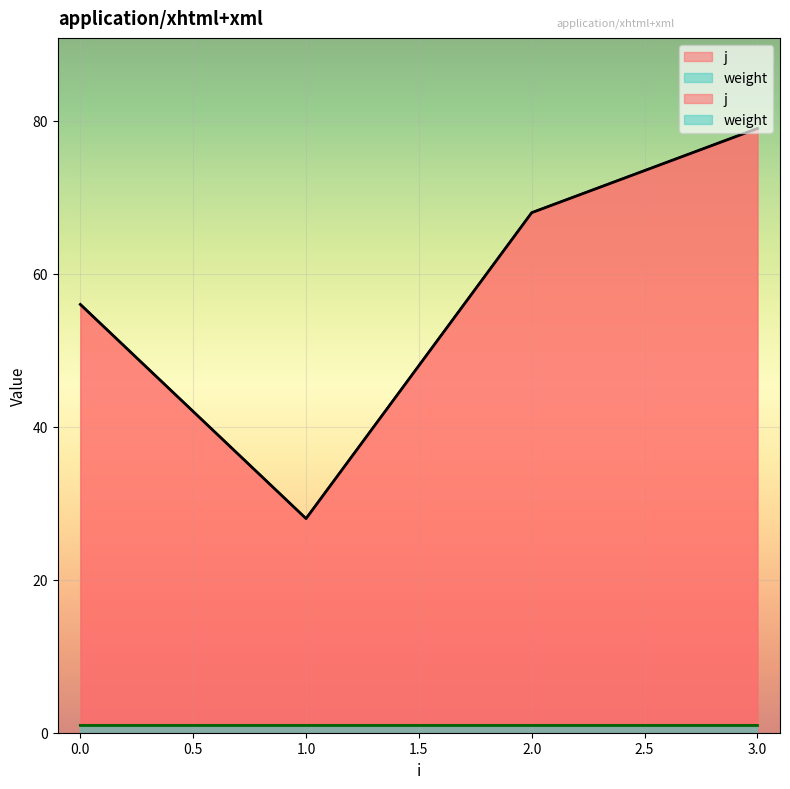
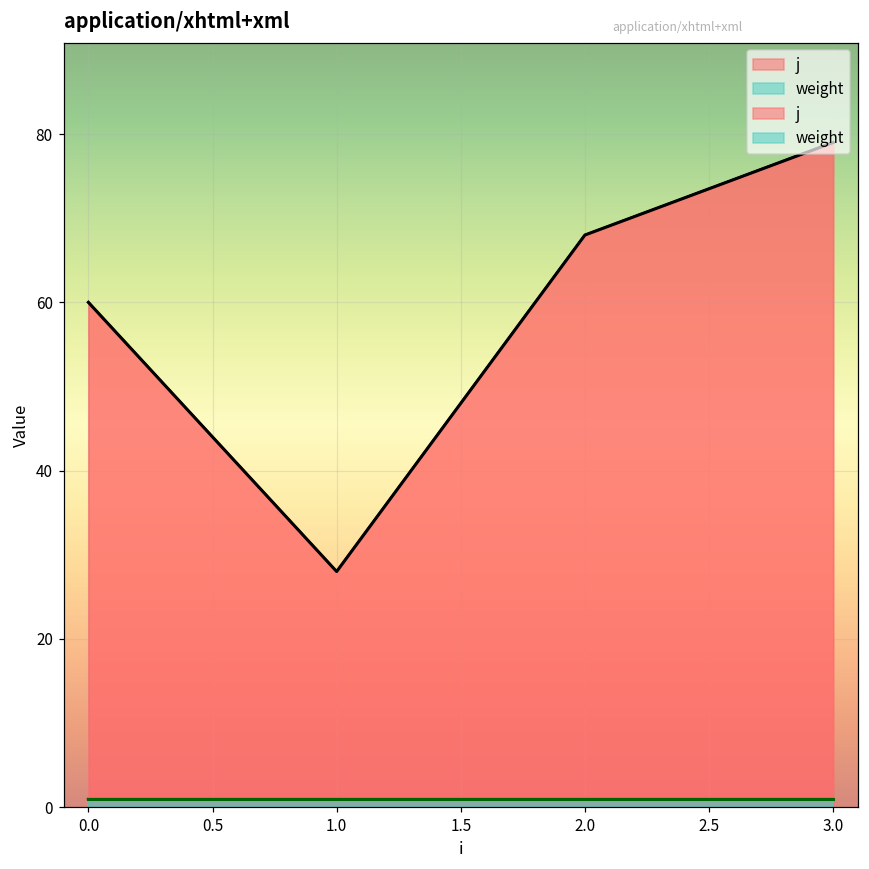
  {
    "j": {
-     "0.0": 56,
+     "0.0": 60,
      "1.0": 28,
      "2.0": 68
    },
    "weight": {
      "0.0": 1,
      "1.0": 1,
      "2.0": 1,
      "3.0": 1
    }
  }
